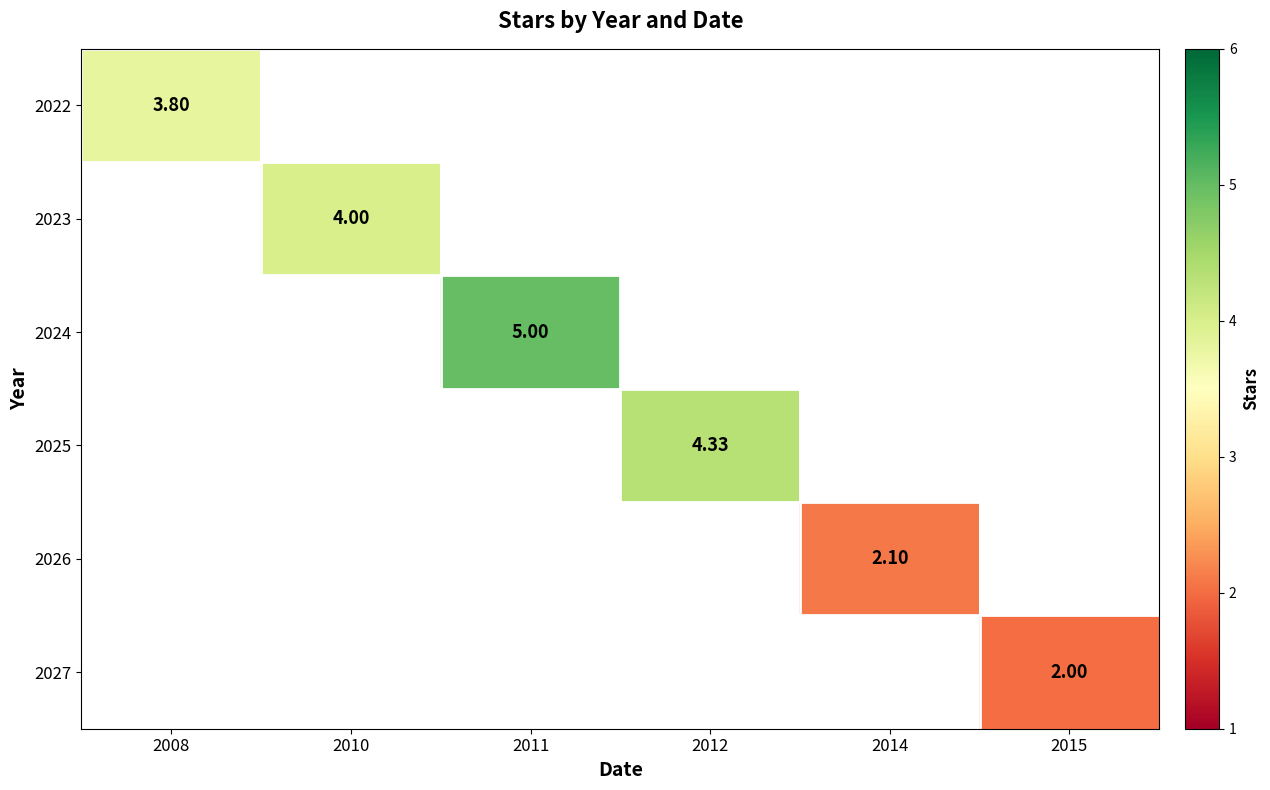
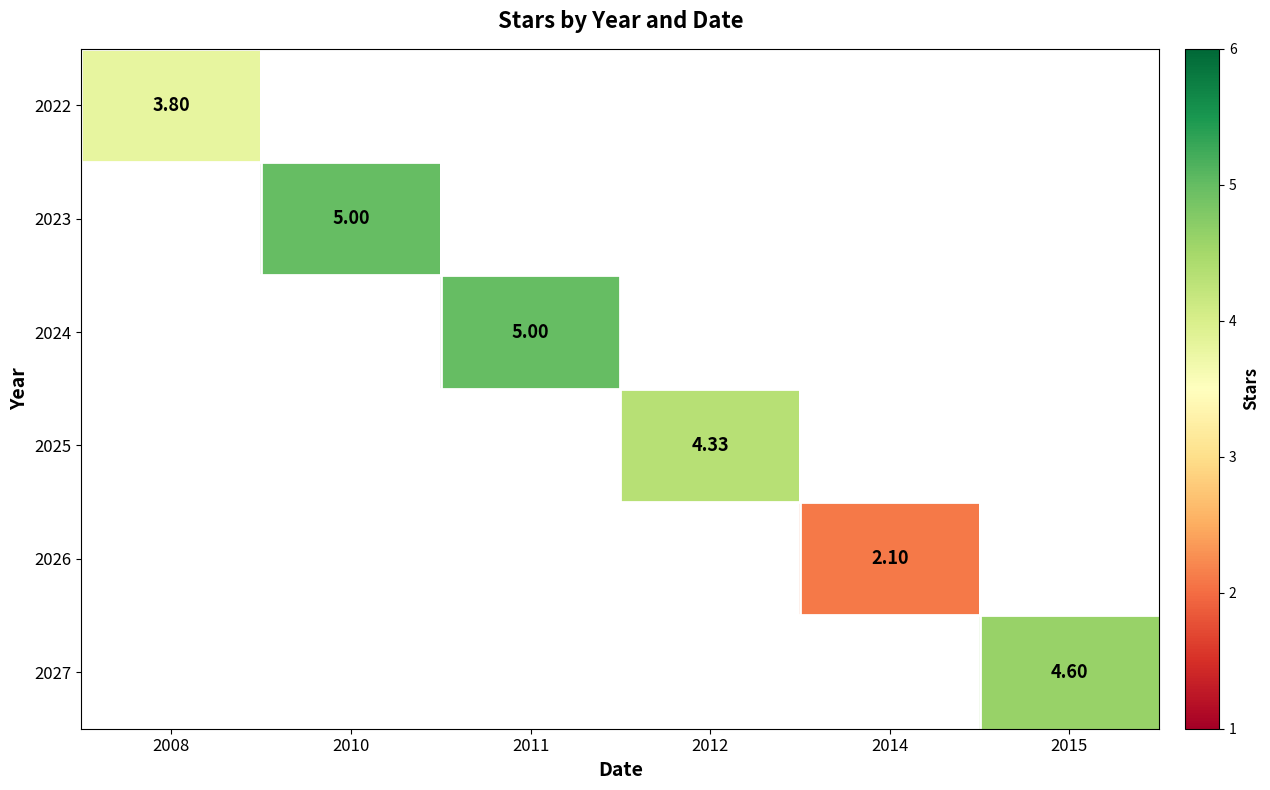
  {
    "2022": {
      "2008": 3.80
    },
    "2023": {
-     "2010": 4.00
+     "2010": 5.00
    },
    "2024": {
      "2011": 5.00
    },
    "2025": {
      "2012": 4.33
    },
    "2026": {
      "2014": 2.10
    },
    "2027": {
-     "2015": 2.00
+     "2015": 4.60
    }
  }
